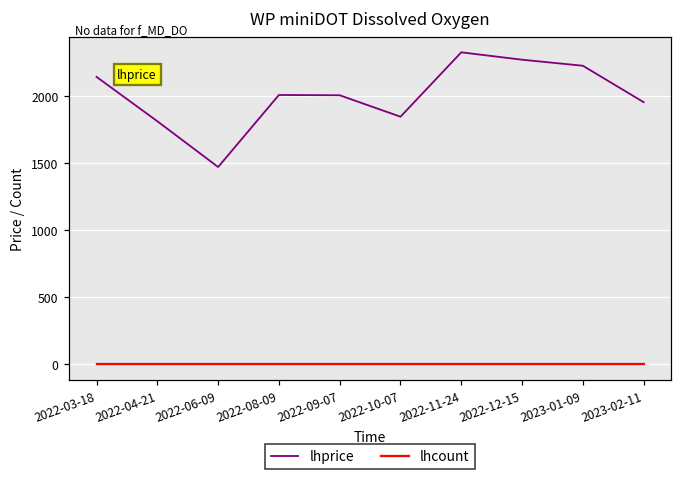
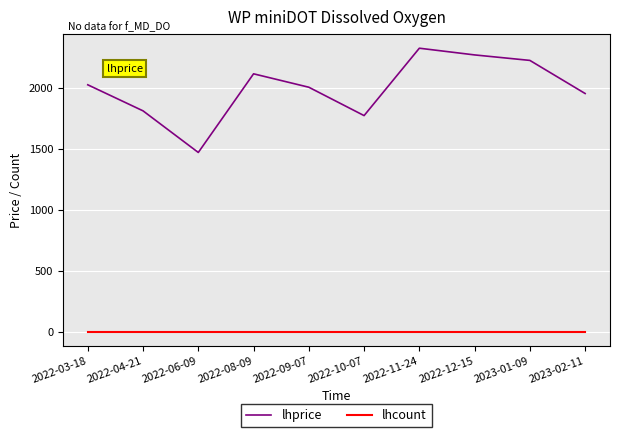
  {
    "lhprice": {
-     "2022-03-18": 2140,
+     "2022-03-18": 2030,
      "2022-04-21": 1810,
      "2022-06-09": 1470,
-     "2022-08-09": 2010,
+     "2022-08-09": 2120,
      "2022-09-07": 2010,
-     "2022-10-07": 1850,
+     "2022-10-07": 1770,
      "2022-11-24": 2330,
      "2022-12-15": 2270,
      "2023-01-09": 2230,
      "2023-02-11": 1950
    },
    "lhcount": {
      "2022-03-18": 0,
      "2022-04-21": 0,
      "2022-06-09": 0,
      "2022-08-09": 0,
      "2022-09-07": 0,
      "2022-10-07": 0,
      "2022-11-24": 0,
      "2022-12-15": 0,
      "2023-01-09": 0,
      "2023-02-11": 0
    }
  }
